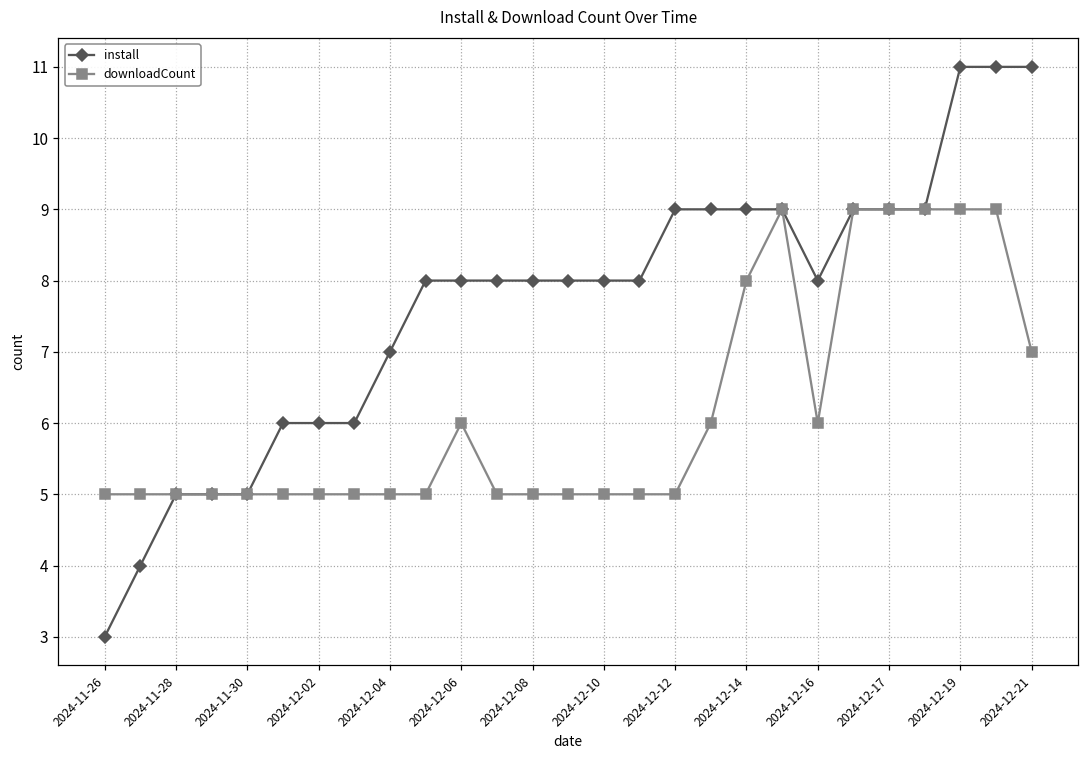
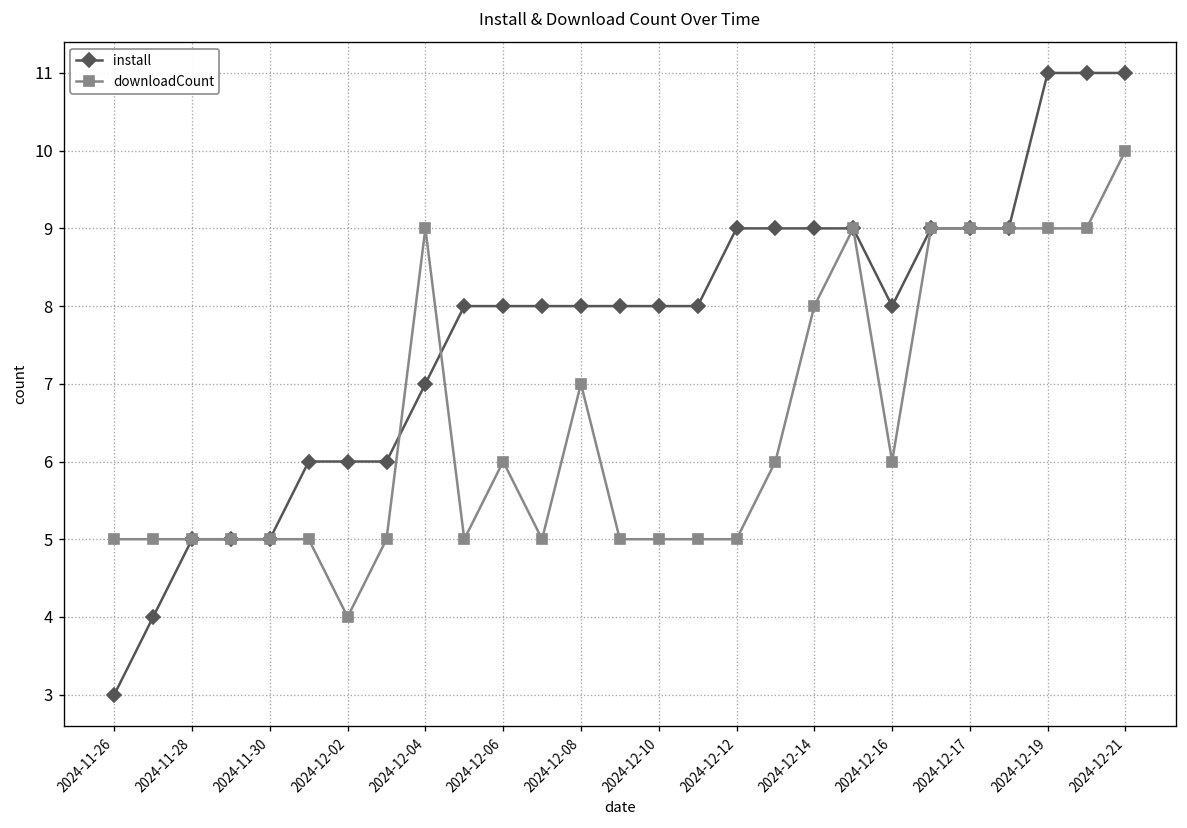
  {
    "install": {
      "2024-11-26": 3,
      "2024-12-02": 6,
      "2024-12-04": 7,
      "2024-12-06": 8,
      "2024-12-08": 8,
      "2024-12-10": 8,
      "2024-12-12": 9,
      "2024-12-14": 9,
      "2024-12-16": 8,
      "2024-12-19": 11,
      "2024-12-21": 11
    },
    "downloadCount": {
      "2024-11-26": 5,
-     "2024-12-02": 5,
-     "2024-12-04": 5,
+     "2024-12-02": 4,
+     "2024-12-04": 9,
      "2024-12-06": 6,
-     "2024-12-08": 5,
+     "2024-12-08": 7,
      "2024-12-10": 5,
      "2024-12-12": 5,
      "2024-12-14": 8,
      "2024-12-16": 6,
      "2024-12-19": 9,
-     "2024-12-21": 7
+     "2024-12-21": 10
    }
  }
